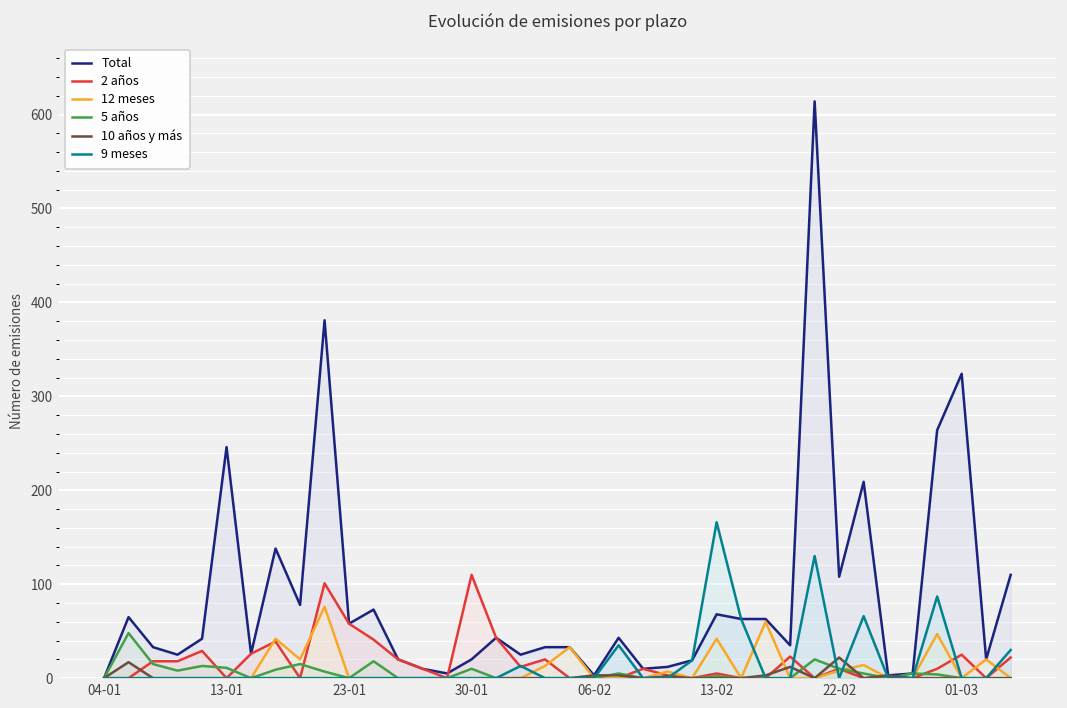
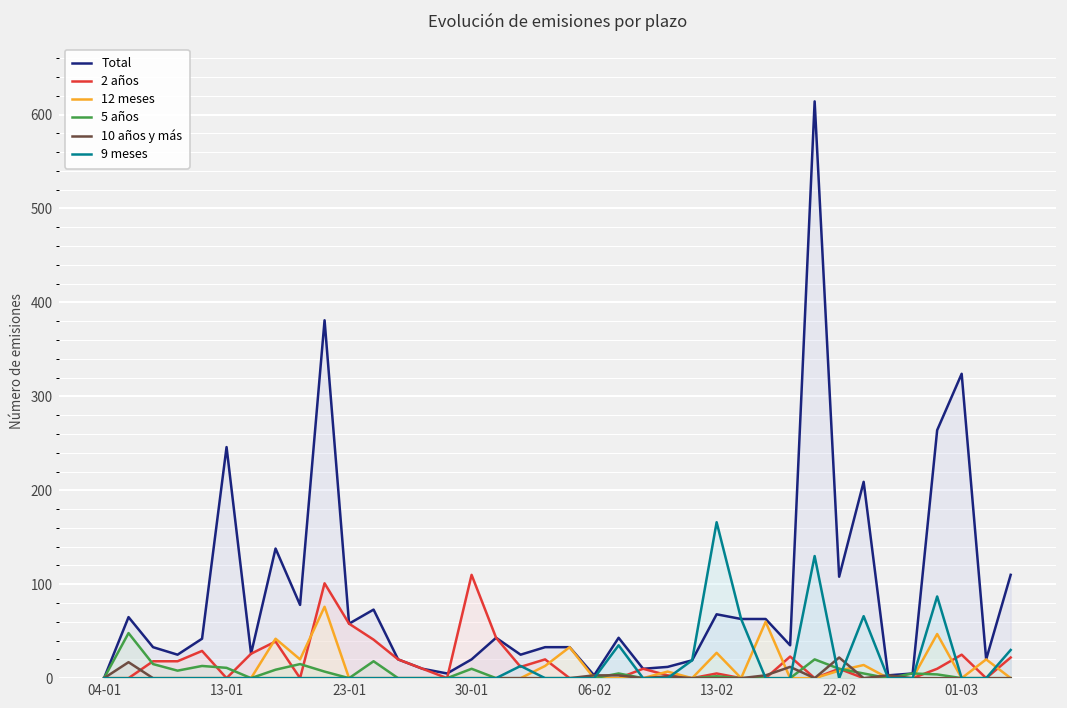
  {
    "Total": {
      "13-01": 250,
      "30-01": 20,
      "13-02": 70,
      "22-02": 110,
      "01-03": 320
    },
    "2 años": {
      "30-01": 110,
      "01-03": 30
    },
    "12 meses": {
-     "13-02": 40
+     "13-02": 30
    },
    "5 años": {
      "13-01": 10,
      "30-01": 10
    },
    "10 años y más": {
      "22-02": 20
    },
    "9 meses": {
      "13-02": 170,
      "22-02": 0
    }
  }
